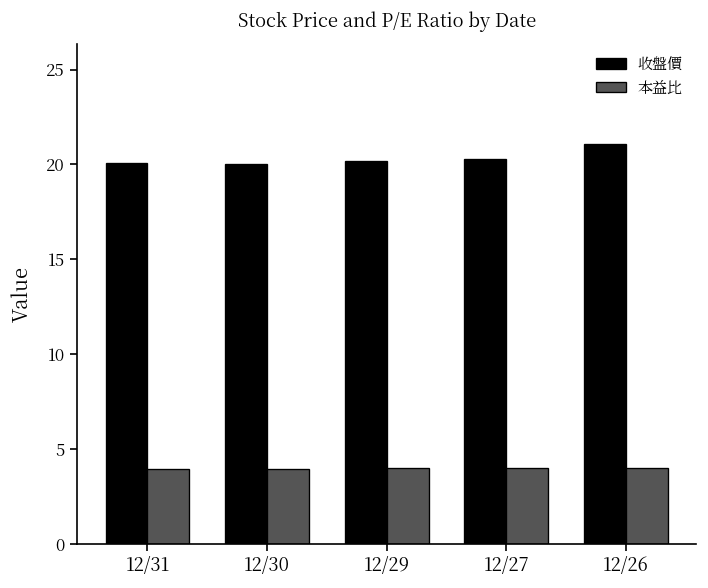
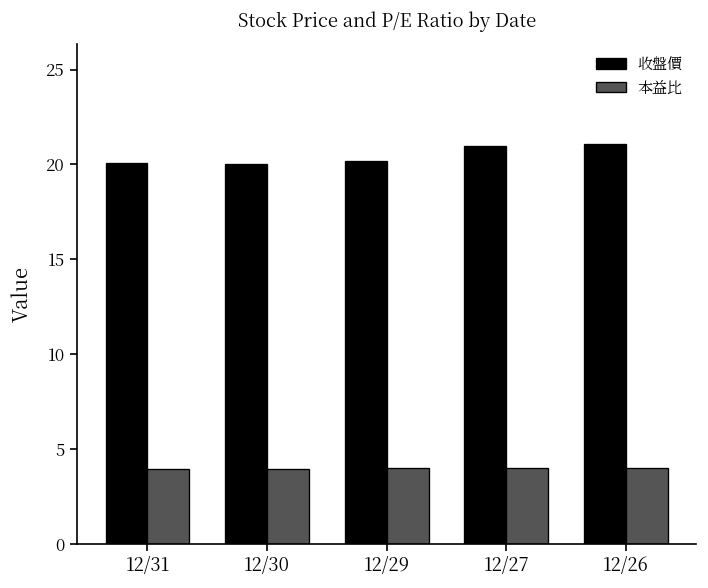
  {
    "收盤價": {
      "12/31": 20.1,
      "12/30": 20.0,
      "12/29": 20.2,
-     "12/27": 20.3,
+     "12/27": 21.0,
      "12/26": 21.1
    },
    "本益比": {
      "12/31": 4.0,
      "12/30": 3.9,
      "12/29": 4.0,
      "12/27": 4.0,
      "12/26": 4.0
    }
  }
